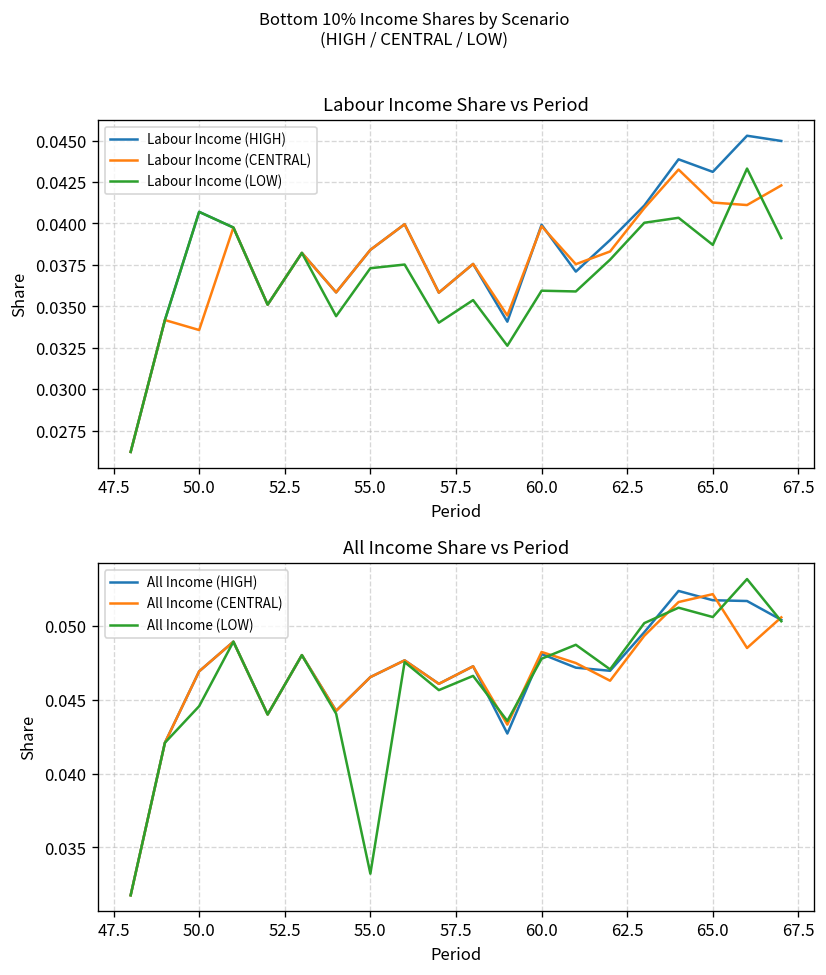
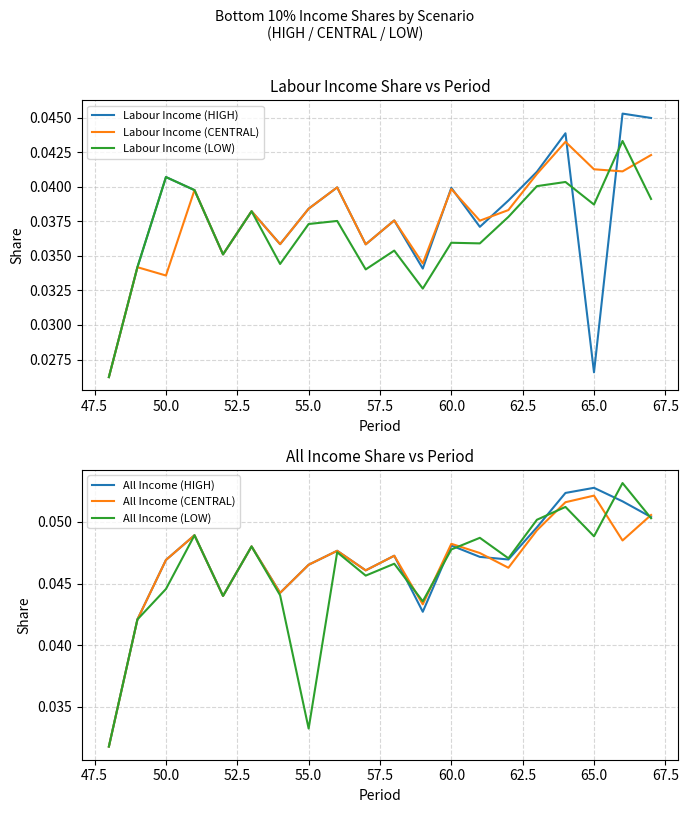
  {
    "Labour Income Share vs Period": {
      "Labour Income (HIGH)": {
-       "65.0": 0.0431
+       "65.0": 0.0266
      },
      "Labour Income (CENTRAL)": {
        "50.0": 0.0336,
        "65.0": 0.0413
      },
      "Labour Income (LOW)": {
        "55.0": 0.0373,
        "60.0": 0.0359,
        "65.0": 0.0387
      }
    },
    "All Income Share vs Period": {
      "All Income (HIGH)": {
-       "65.0": 0.0517
+       "65.0": 0.0528
      },
      "All Income (CENTRAL)": {
        "65.0": 0.0521
      },
      "All Income (LOW)": {
        "50.0": 0.0446,
        "55.0": 0.0332,
        "60.0": 0.0478,
-       "65.0": 0.0506
+       "65.0": 0.0488
      }
    }
  }
